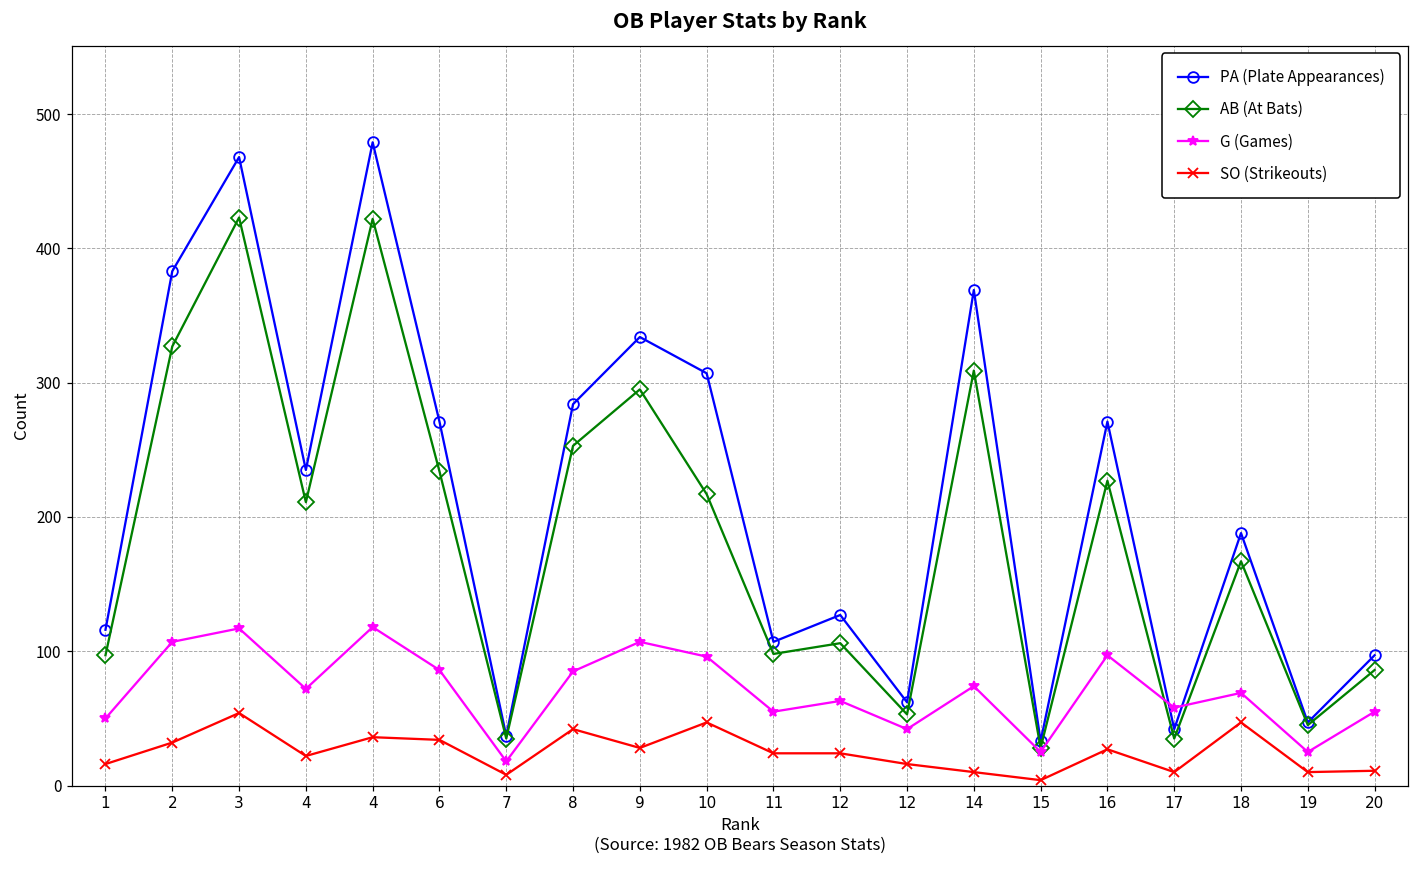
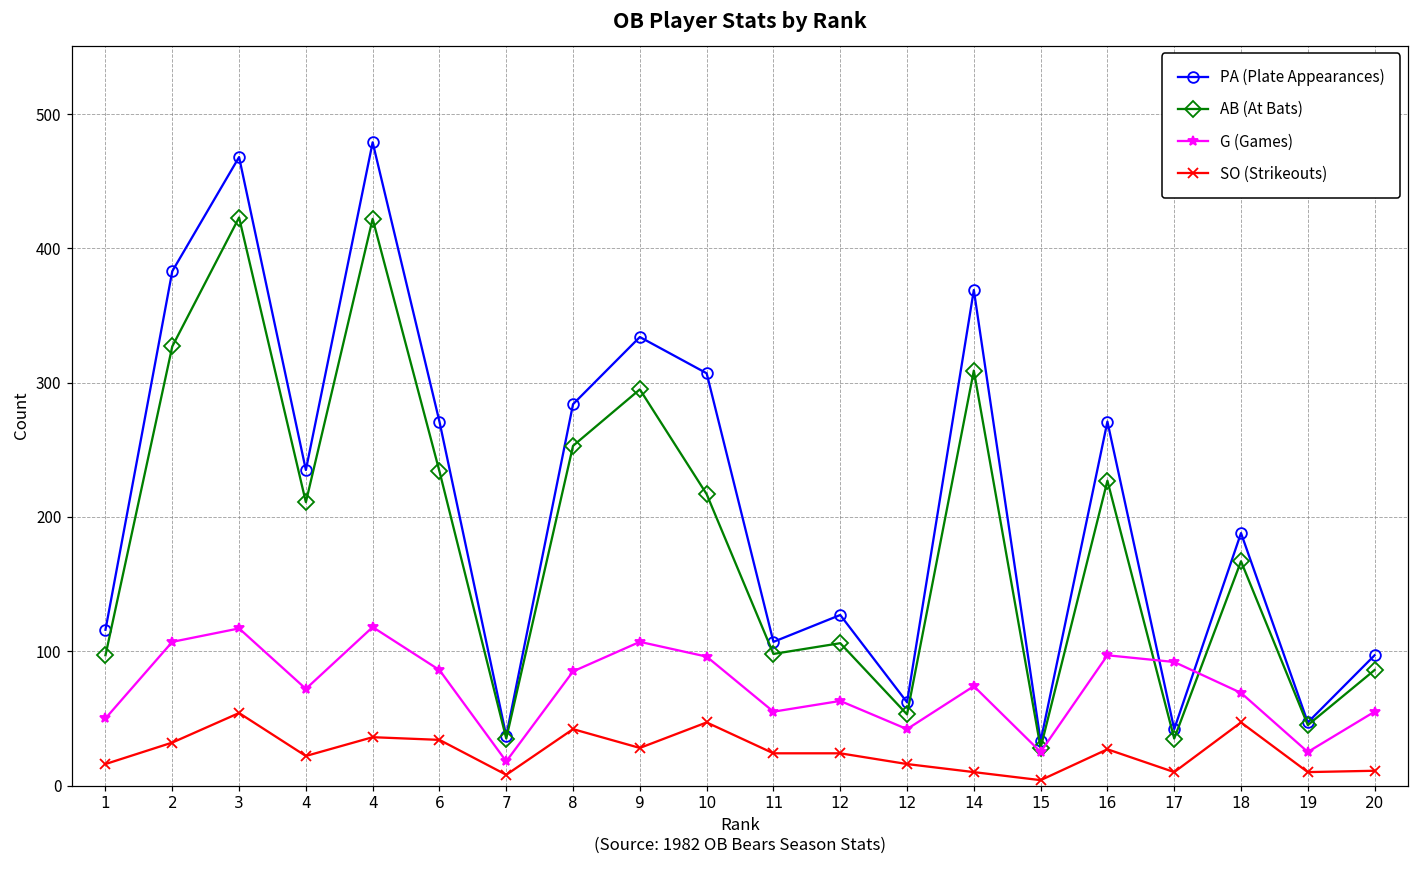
  {
    "PA (Plate Appearances)": {
      "1": 116,
      "2": 383,
      "3": 468,
      "6": 271,
      "8": 284,
      "9": 334,
      "10": 307,
      "11": 107,
      "14": 369,
      "15": 33,
      "16": 271,
      "17": 42,
      "18": 188,
      "20": 97
    },
    "AB (At Bats)": {
      "1": 97,
      "2": 327,
      "3": 423,
      "6": 234,
      "8": 253,
      "9": 295,
      "10": 217,
      "11": 98,
      "14": 309,
      "15": 28,
      "16": 227,
      "17": 35,
      "18": 167,
      "20": 86
    },
    "G (Games)": {
      "1": 50,
      "2": 107,
      "3": 117,
      "6": 86,
      "7": 18,
      "8": 85,
      "9": 107,
      "10": 96,
      "11": 55,
      "14": 74,
      "15": 25,
      "16": 97,
-     "17": 58,
+     "17": 92,
      "18": 69,
      "19": 25,
      "20": 55
    },
    "SO (Strikeouts)": {
      "1": 16,
      "2": 32,
      "3": 54,
      "6": 34,
      "7": 8,
      "8": 42,
      "9": 28,
      "10": 47,
      "11": 24,
      "14": 10,
      "15": 4,
      "16": 27,
      "17": 10,
      "18": 47,
      "19": 10,
      "20": 11
    }
  }
